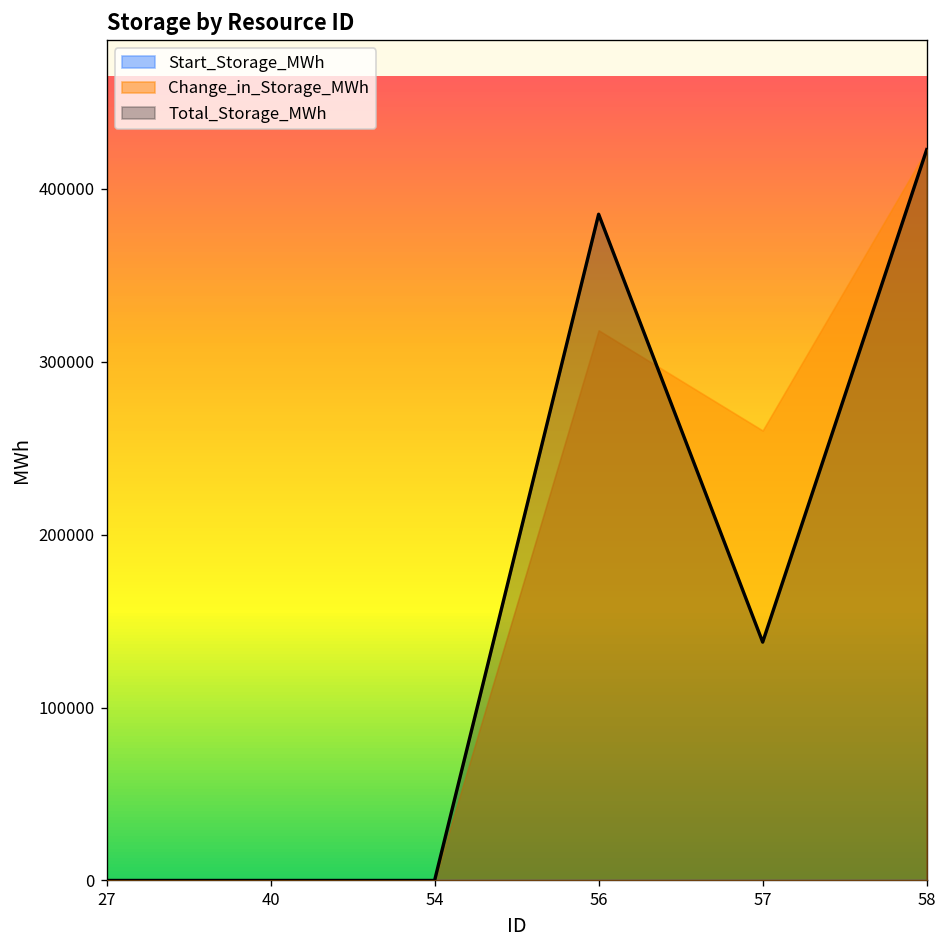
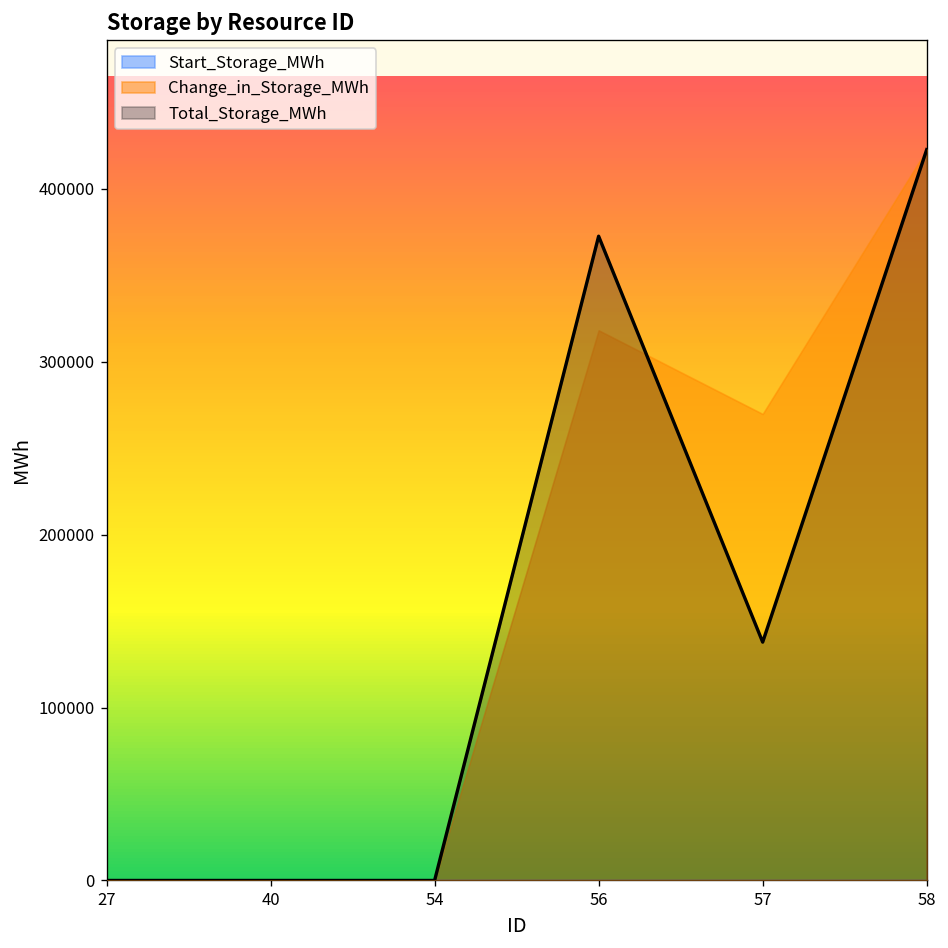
  {
    "Start_Storage_MWh": {
      "56": 0,
      "57": 0,
      "58": 0
    },
    "Change_in_Storage_MWh": {
      "56": 318000,
-     "57": 260000
+     "57": 270000
    },
    "Total_Storage_MWh": {
-     "56": 385000,
+     "56": 373000,
      "57": 138000
    }
  }
